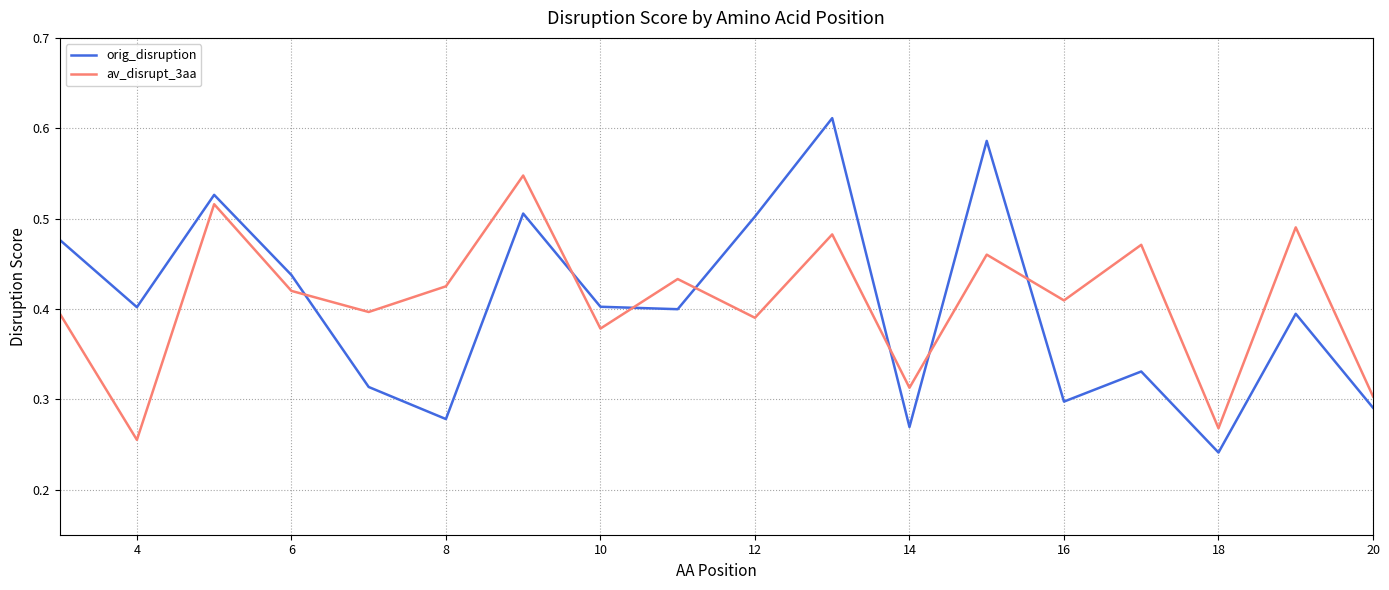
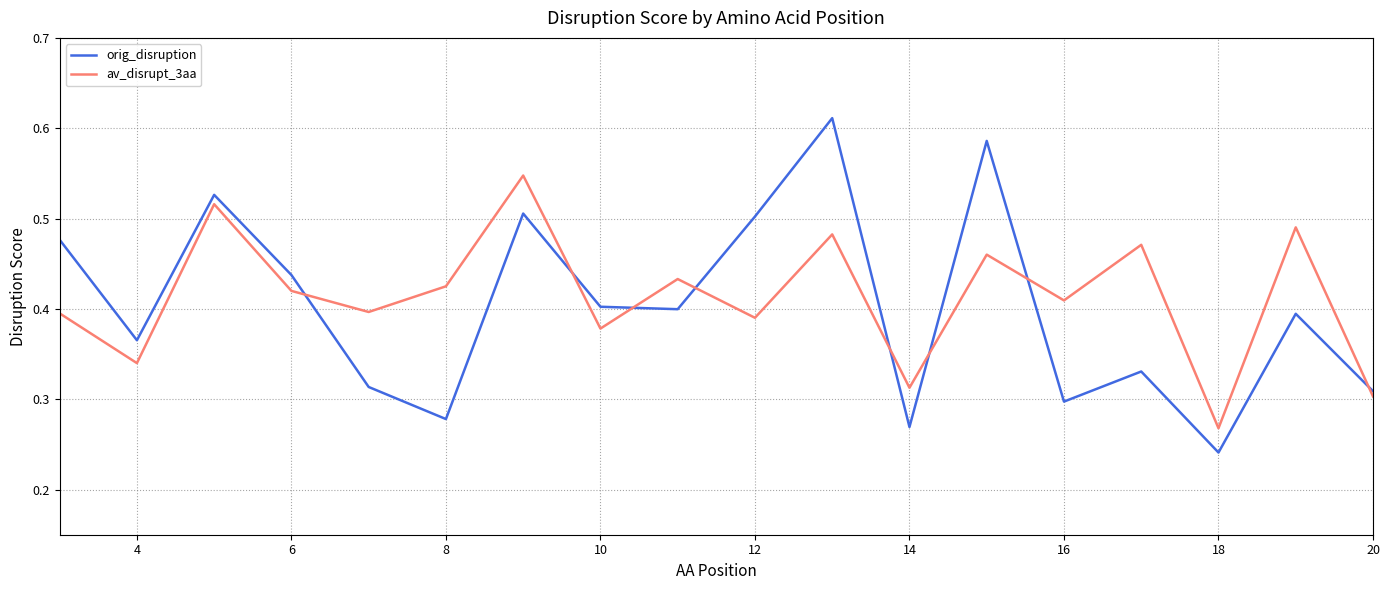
  {
    "orig_disruption": {
-     "4": 0.40,
+     "4": 0.37,
      "6": 0.44,
      "8": 0.28,
      "10": 0.40,
      "12": 0.50,
      "14": 0.27,
      "16": 0.30,
      "18": 0.24,
-     "20": 0.29
+     "20": 0.31
    },
    "av_disrupt_3aa": {
-     "4": 0.26,
+     "4": 0.34,
      "6": 0.42,
      "8": 0.42,
      "10": 0.38,
      "12": 0.39,
      "14": 0.31,
      "16": 0.41,
      "18": 0.27,
      "20": 0.30
    }
  }
